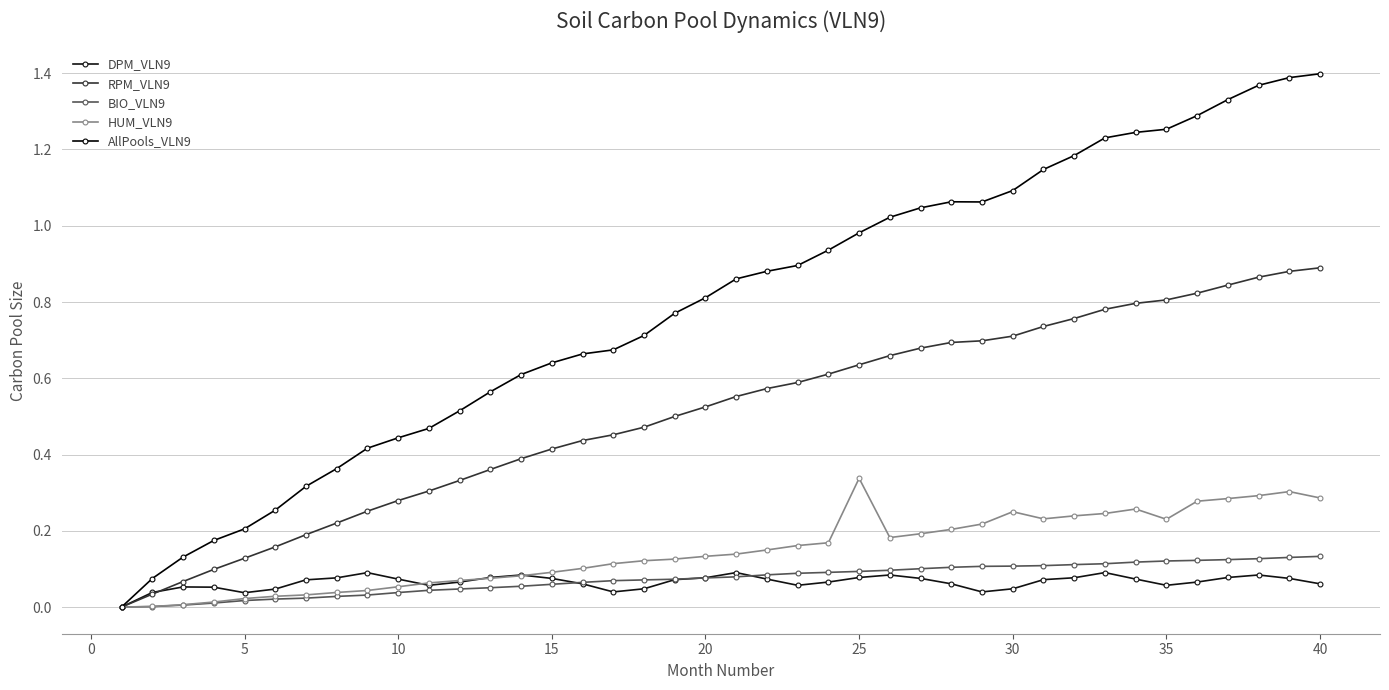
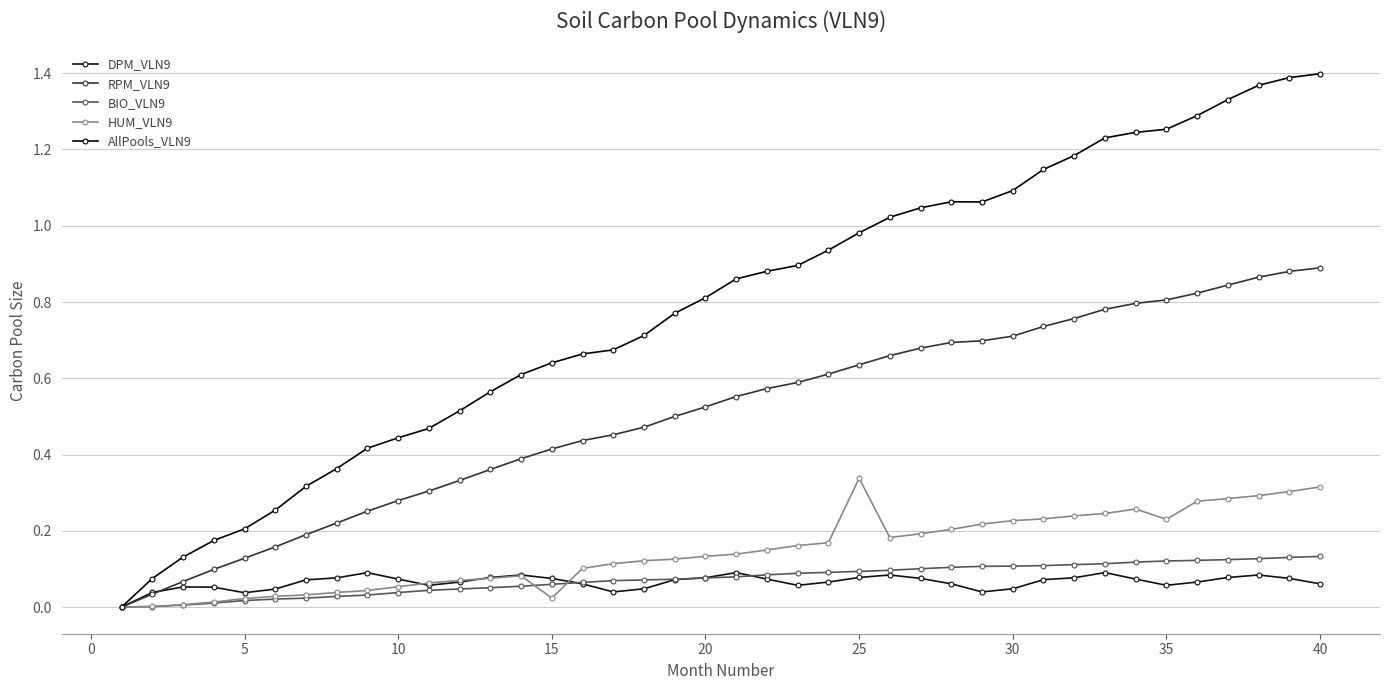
  {
    "HUM_VLN9": {
      "10": 0.05,
-     "15": 0.09,
+     "15": 0.02,
      "20": 0.13,
      "25": 0.34,
-     "30": 0.25,
+     "30": 0.23,
      "35": 0.23,
-     "40": 0.29
+     "40": 0.32
    }
  }
